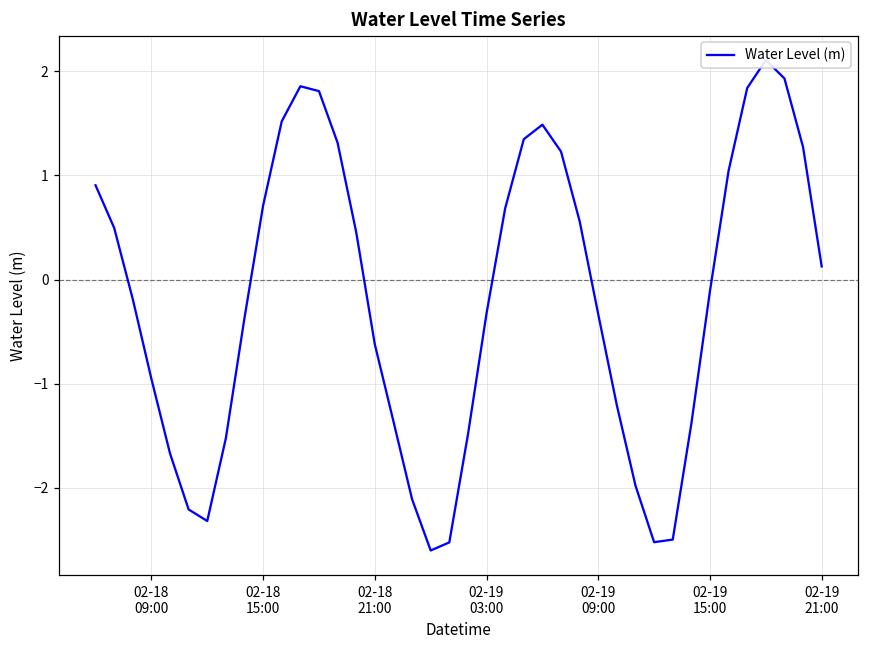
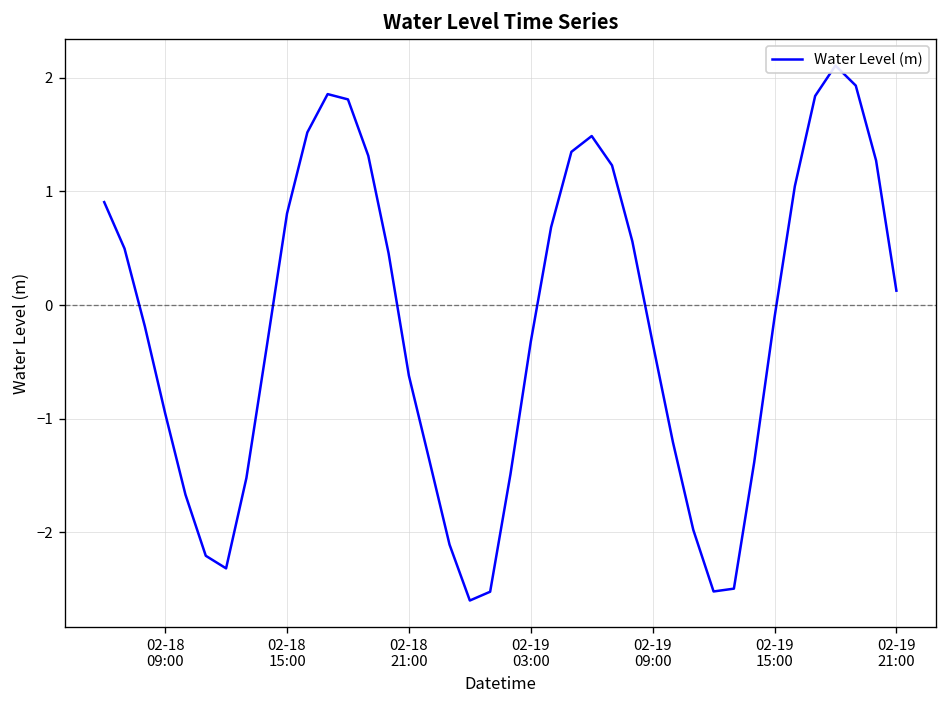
  {
    "02-18 09:00": -1.0,
-   "02-18 15:00": 0.7,
+   "02-18 15:00": 0.8,
    "02-18 21:00": -0.6,
    "02-19 03:00": -0.3,
    "02-19 09:00": -0.3,
    "02-19 15:00": -0.1,
    "02-19 21:00": 0.1
  }
